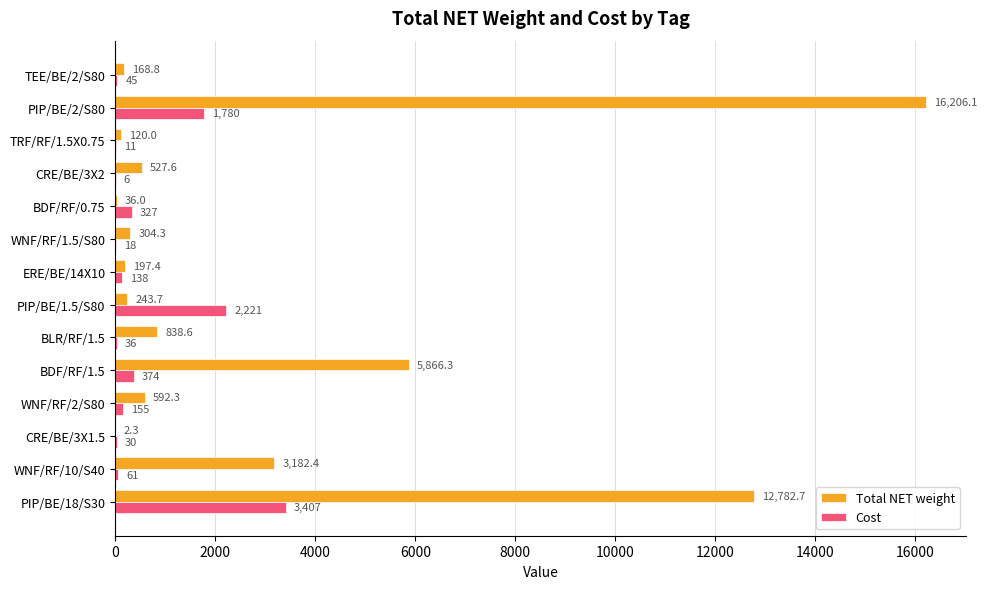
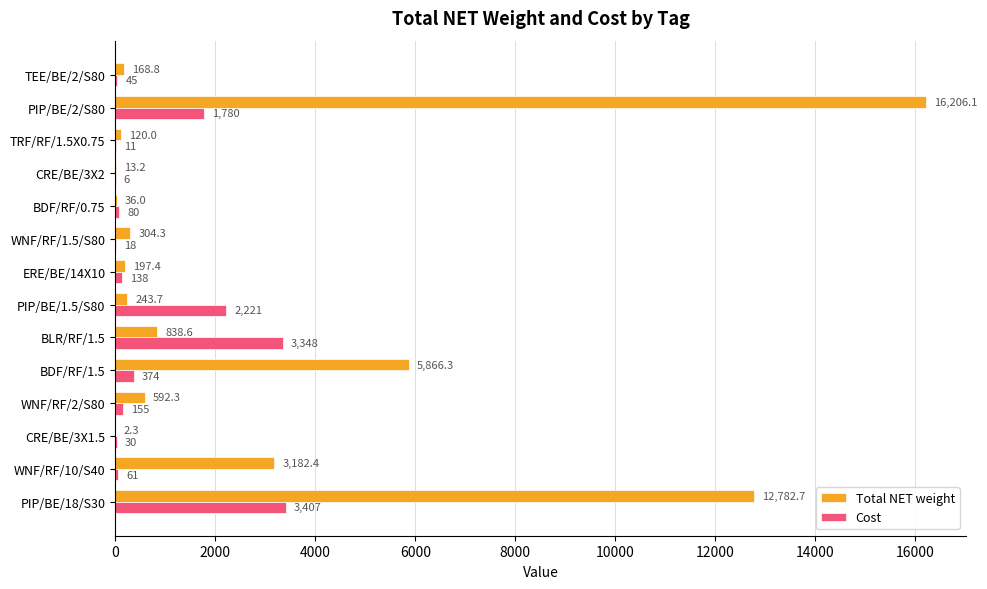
  {
    "Total NET weight": {
      "TEE/BE/2/S80": "168.8",
      "PIP/BE/2/S80": "16,206.1",
      "TRF/RF/1.5X0.75": "120.0",
-     "CRE/BE/3X2": "527.6",
+     "CRE/BE/3X2": "13.2",
      "BDF/RF/0.75": "36.0",
      "WNF/RF/1.5/S80": "304.3",
      "ERE/BE/14X10": "197.4",
      "PIP/BE/1.5/S80": "243.7",
      "BLR/RF/1.5": "838.6",
      "BDF/RF/1.5": "5,866.3",
      "WNF/RF/2/S80": "592.3",
      "CRE/BE/3X1.5": "2.3",
      "WNF/RF/10/S40": "3,182.4",
      "PIP/BE/18/S30": "12,782.7"
    },
    "Cost": {
      "TEE/BE/2/S80": "45",
      "PIP/BE/2/S80": "1,780",
      "TRF/RF/1.5X0.75": "11",
      "CRE/BE/3X2": "6",
-     "BDF/RF/0.75": "327",
+     "BDF/RF/0.75": "80",
      "WNF/RF/1.5/S80": "18",
      "ERE/BE/14X10": "138",
      "PIP/BE/1.5/S80": "2,221",
-     "BLR/RF/1.5": "36",
+     "BLR/RF/1.5": "3,348",
      "BDF/RF/1.5": "374",
      "WNF/RF/2/S80": "155",
      "CRE/BE/3X1.5": "30",
      "WNF/RF/10/S40": "61",
      "PIP/BE/18/S30": "3,407"
    }
  }
